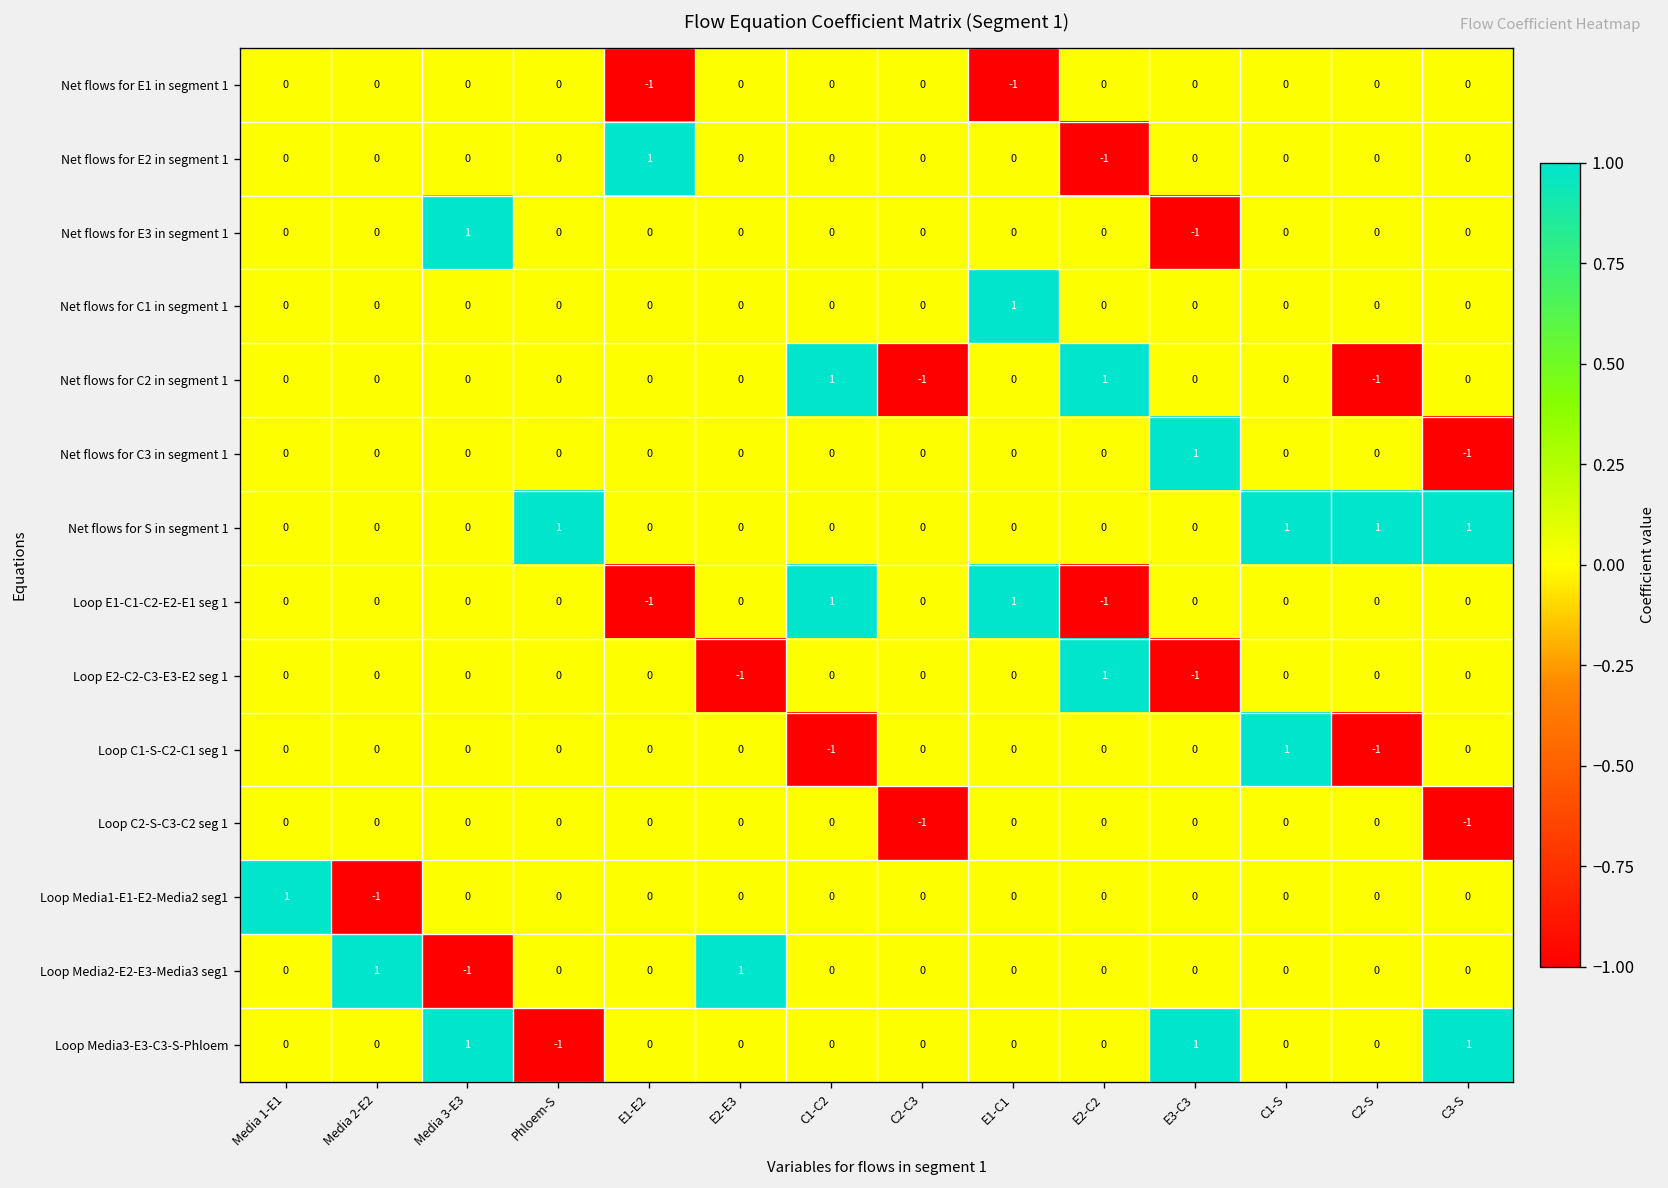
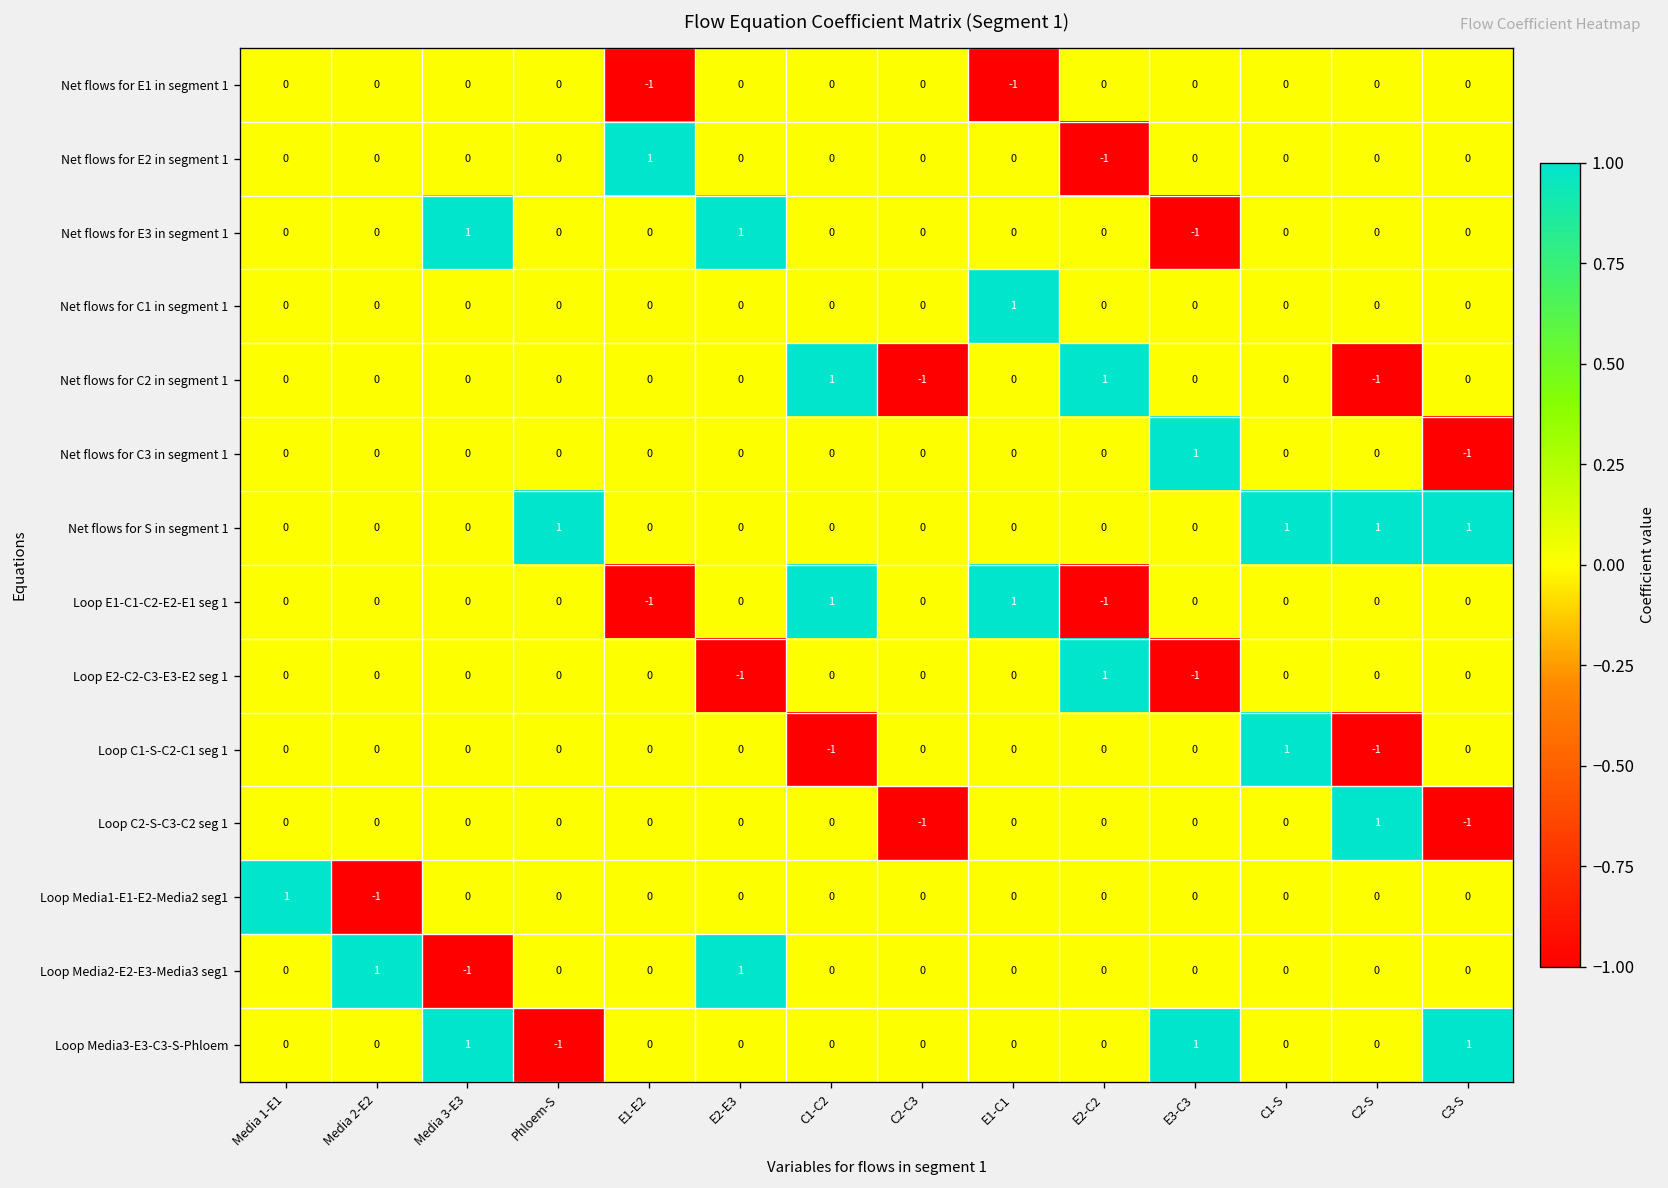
  {
    "Net flows for E1 in segment 1": {
      "Media 1-E1": 0,
      "Media 2-E2": 0,
      "Media 3-E3": 0,
      "Phloem-S": 0,
      "E1-E2": -1,
      "E2-E3": 0,
      "C1-C2": 0,
      "C2-C3": 0,
      "E1-C1": -1,
      "E2-C2": 0,
      "E3-C3": 0,
      "C1-S": 0,
      "C2-S": 0,
      "C3-S": 0
    },
    "Net flows for E2 in segment 1": {
      "Media 1-E1": 0,
      "Media 2-E2": 0,
      "Media 3-E3": 0,
      "Phloem-S": 0,
      "E1-E2": 1,
      "E2-E3": 0,
      "C1-C2": 0,
      "C2-C3": 0,
      "E1-C1": 0,
      "E2-C2": -1,
      "E3-C3": 0,
      "C1-S": 0,
      "C2-S": 0,
      "C3-S": 0
    },
    "Net flows for E3 in segment 1": {
      "Media 1-E1": 0,
      "Media 2-E2": 0,
      "Media 3-E3": 1,
      "Phloem-S": 0,
      "E1-E2": 0,
-     "E2-E3": 0,
+     "E2-E3": 1,
      "C1-C2": 0,
      "C2-C3": 0,
      "E1-C1": 0,
      "E2-C2": 0,
      "E3-C3": -1,
      "C1-S": 0,
      "C2-S": 0,
      "C3-S": 0
    },
    "Net flows for C1 in segment 1": {
      "Media 1-E1": 0,
      "Media 2-E2": 0,
      "Media 3-E3": 0,
      "Phloem-S": 0,
      "E1-E2": 0,
      "E2-E3": 0,
      "C1-C2": 0,
      "C2-C3": 0,
      "E1-C1": 1,
      "E2-C2": 0,
      "E3-C3": 0,
      "C1-S": 0,
      "C2-S": 0,
      "C3-S": 0
    },
    "Net flows for C2 in segment 1": {
      "Media 1-E1": 0,
      "Media 2-E2": 0,
      "Media 3-E3": 0,
      "Phloem-S": 0,
      "E1-E2": 0,
      "E2-E3": 0,
      "C1-C2": 1,
      "C2-C3": -1,
      "E1-C1": 0,
      "E2-C2": 1,
      "E3-C3": 0,
      "C1-S": 0,
      "C2-S": -1,
      "C3-S": 0
    },
    "Net flows for C3 in segment 1": {
      "Media 1-E1": 0,
      "Media 2-E2": 0,
      "Media 3-E3": 0,
      "Phloem-S": 0,
      "E1-E2": 0,
      "E2-E3": 0,
      "C1-C2": 0,
      "C2-C3": 0,
      "E1-C1": 0,
      "E2-C2": 0,
      "E3-C3": 1,
      "C1-S": 0,
      "C2-S": 0,
      "C3-S": -1
    },
    "Net flows for S in segment 1": {
      "Media 1-E1": 0,
      "Media 2-E2": 0,
      "Media 3-E3": 0,
      "Phloem-S": 1,
      "E1-E2": 0,
      "E2-E3": 0,
      "C1-C2": 0,
      "C2-C3": 0,
      "E1-C1": 0,
      "E2-C2": 0,
      "E3-C3": 0,
      "C1-S": 1,
      "C2-S": 1,
      "C3-S": 1
    },
    "Loop E1-C1-C2-E2-E1 seg 1": {
      "Media 1-E1": 0,
      "Media 2-E2": 0,
      "Media 3-E3": 0,
      "Phloem-S": 0,
      "E1-E2": -1,
      "E2-E3": 0,
      "C1-C2": 1,
      "C2-C3": 0,
      "E1-C1": 1,
      "E2-C2": -1,
      "E3-C3": 0,
      "C1-S": 0,
      "C2-S": 0,
      "C3-S": 0
    },
    "Loop E2-C2-C3-E3-E2 seg 1": {
      "Media 1-E1": 0,
      "Media 2-E2": 0,
      "Media 3-E3": 0,
      "Phloem-S": 0,
      "E1-E2": 0,
      "E2-E3": -1,
      "C1-C2": 0,
      "C2-C3": 0,
      "E1-C1": 0,
      "E2-C2": 1,
      "E3-C3": -1,
      "C1-S": 0,
      "C2-S": 0,
      "C3-S": 0
    },
    "Loop C1-S-C2-C1 seg 1": {
      "Media 1-E1": 0,
      "Media 2-E2": 0,
      "Media 3-E3": 0,
      "Phloem-S": 0,
      "E1-E2": 0,
      "E2-E3": 0,
      "C1-C2": -1,
      "C2-C3": 0,
      "E1-C1": 0,
      "E2-C2": 0,
      "E3-C3": 0,
      "C1-S": 1,
      "C2-S": -1,
      "C3-S": 0
    },
    "Loop C2-S-C3-C2 seg 1": {
      "Media 1-E1": 0,
      "Media 2-E2": 0,
      "Media 3-E3": 0,
      "Phloem-S": 0,
      "E1-E2": 0,
      "E2-E3": 0,
      "C1-C2": 0,
      "C2-C3": -1,
      "E1-C1": 0,
      "E2-C2": 0,
      "E3-C3": 0,
      "C1-S": 0,
-     "C2-S": 0,
+     "C2-S": 1,
      "C3-S": -1
    },
    "Loop Media1-E1-E2-Media2 seg1": {
      "Media 1-E1": 1,
      "Media 2-E2": -1,
      "Media 3-E3": 0,
      "Phloem-S": 0,
      "E1-E2": 0,
      "E2-E3": 0,
      "C1-C2": 0,
      "C2-C3": 0,
      "E1-C1": 0,
      "E2-C2": 0,
      "E3-C3": 0,
      "C1-S": 0,
      "C2-S": 0,
      "C3-S": 0
    },
    "Loop Media2-E2-E3-Media3 seg1": {
      "Media 1-E1": 0,
      "Media 2-E2": 1,
      "Media 3-E3": -1,
      "Phloem-S": 0,
      "E1-E2": 0,
      "E2-E3": 1,
      "C1-C2": 0,
      "C2-C3": 0,
      "E1-C1": 0,
      "E2-C2": 0,
      "E3-C3": 0,
      "C1-S": 0,
      "C2-S": 0,
      "C3-S": 0
    },
    "Loop Media3-E3-C3-S-Phloem": {
      "Media 1-E1": 0,
      "Media 2-E2": 0,
      "Media 3-E3": 1,
      "Phloem-S": -1,
      "E1-E2": 0,
      "E2-E3": 0,
      "C1-C2": 0,
      "C2-C3": 0,
      "E1-C1": 0,
      "E2-C2": 0,
      "E3-C3": 1,
      "C1-S": 0,
      "C2-S": 0,
      "C3-S": 1
    }
  }
